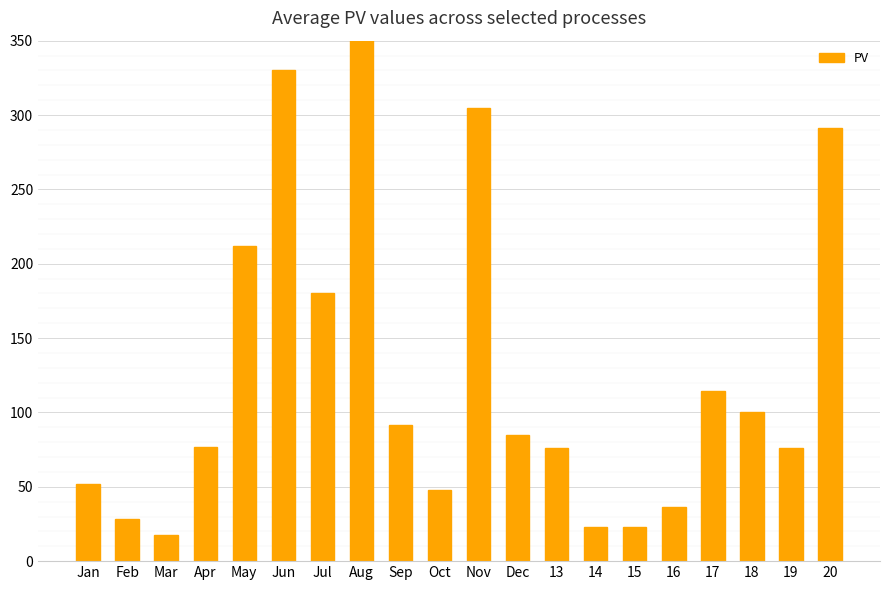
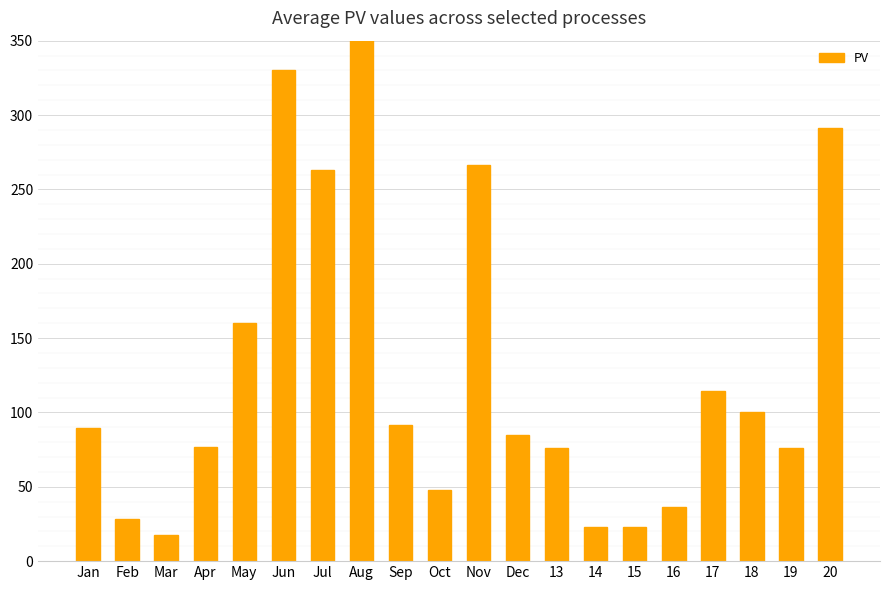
  {
-   "Jan": 52,
+   "Jan": 90,
    "Feb": 28,
    "Mar": 17,
    "Apr": 77,
-   "May": 212,
+   "May": 160,
    "Jun": 330,
-   "Jul": 180,
+   "Jul": 263,
    "Sep": 92,
    "Oct": 48,
-   "Nov": 305,
+   "Nov": 266,
    "Dec": 85,
    "13": 76,
    "14": 23,
    "15": 23,
    "16": 36,
    "17": 114,
    "18": 100,
    "19": 76,
    "20": 291
  }
